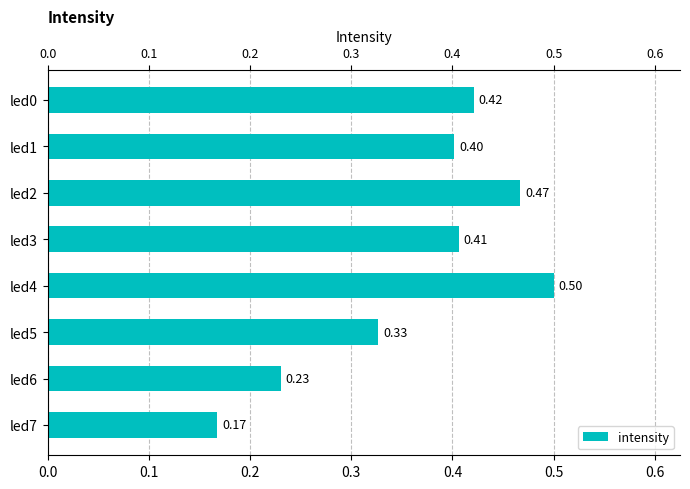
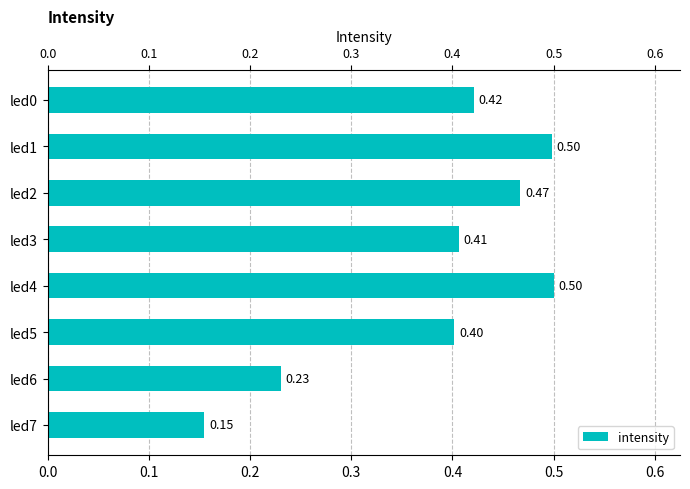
  {
    "led0": 0.42,
-   "led1": 0.40,
+   "led1": 0.50,
    "led2": 0.47,
    "led3": 0.41,
    "led4": 0.50,
-   "led5": 0.33,
+   "led5": 0.40,
    "led6": 0.23,
-   "led7": 0.17
+   "led7": 0.15
  }
